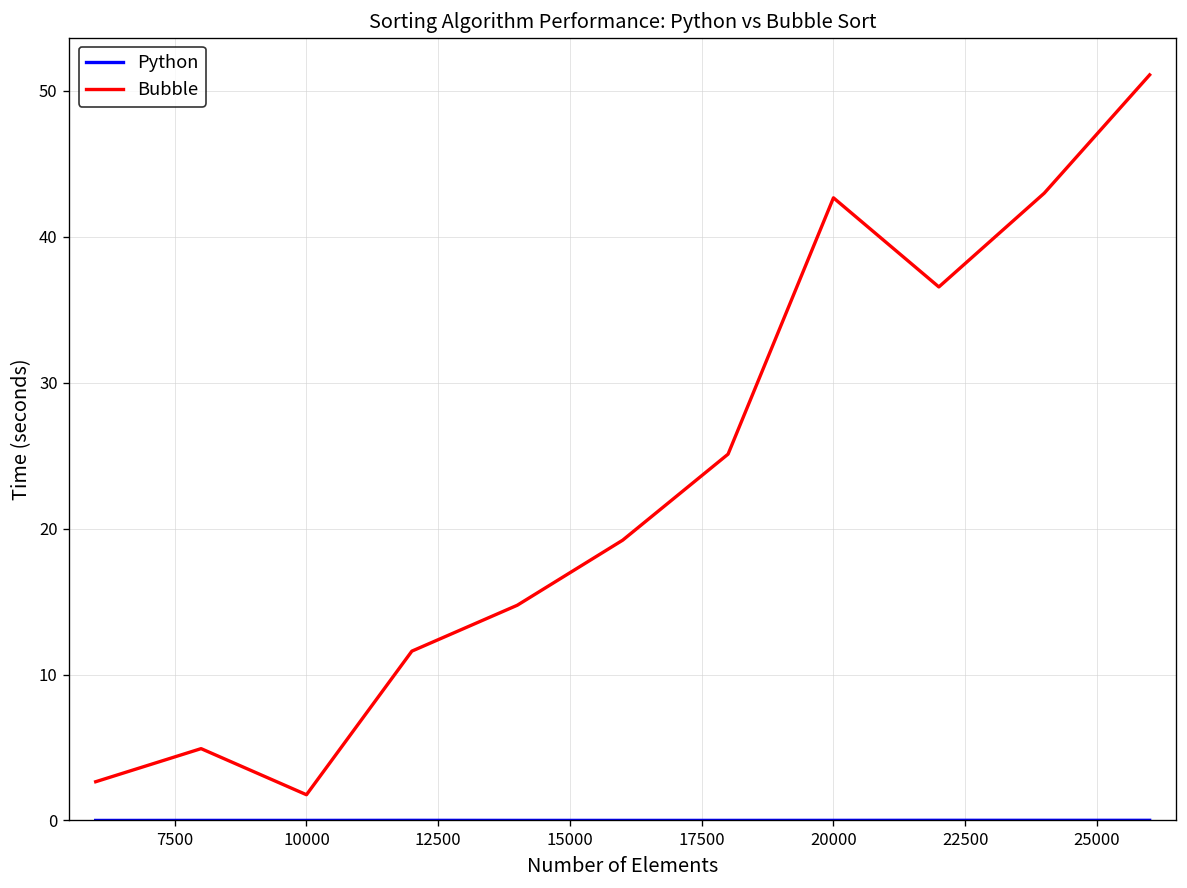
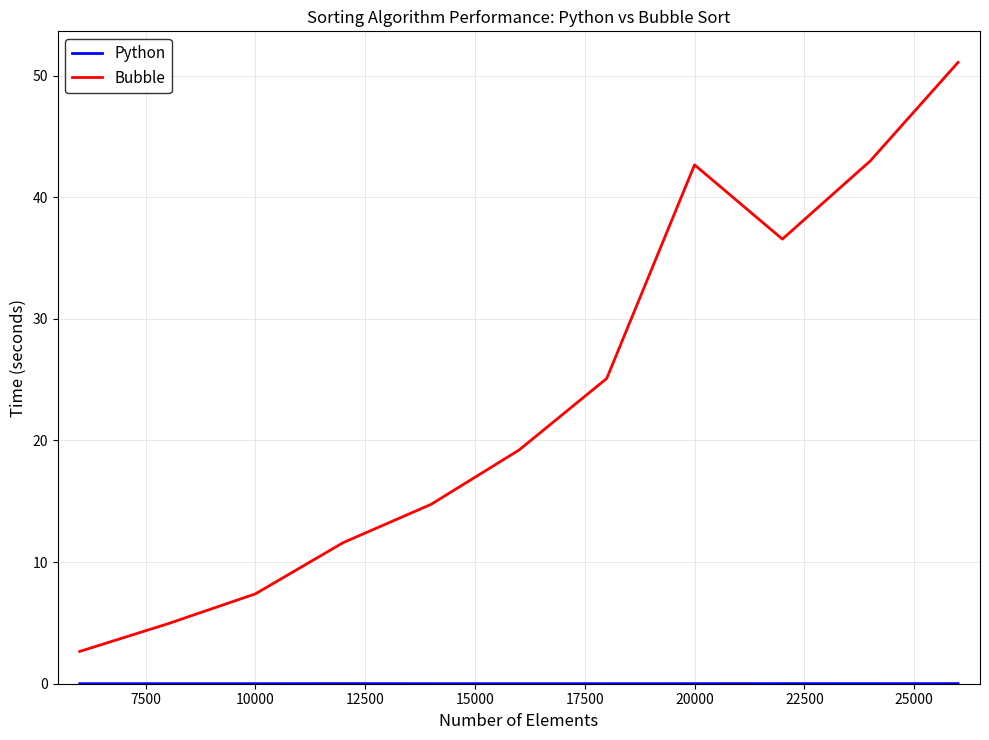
  {
    "Python": {
      "10000": 0.0,
      "20000": 0.0
    },
    "Bubble": {
-     "10000": 1.8,
+     "10000": 7.4,
      "20000": 42.7
    }
  }
